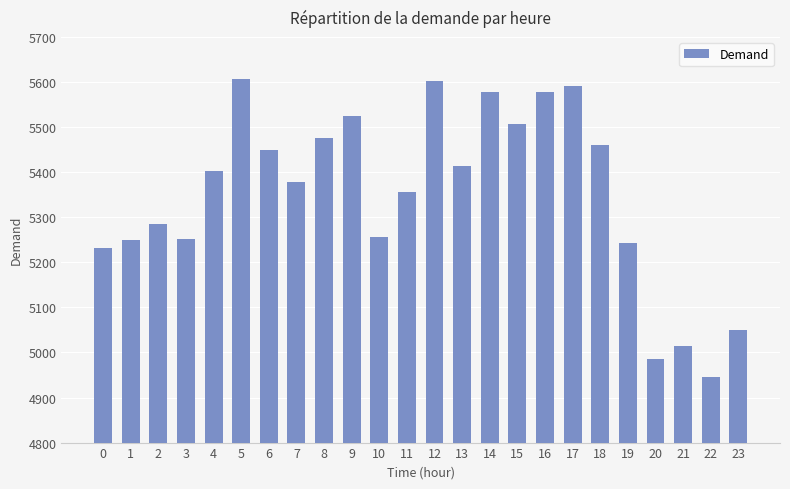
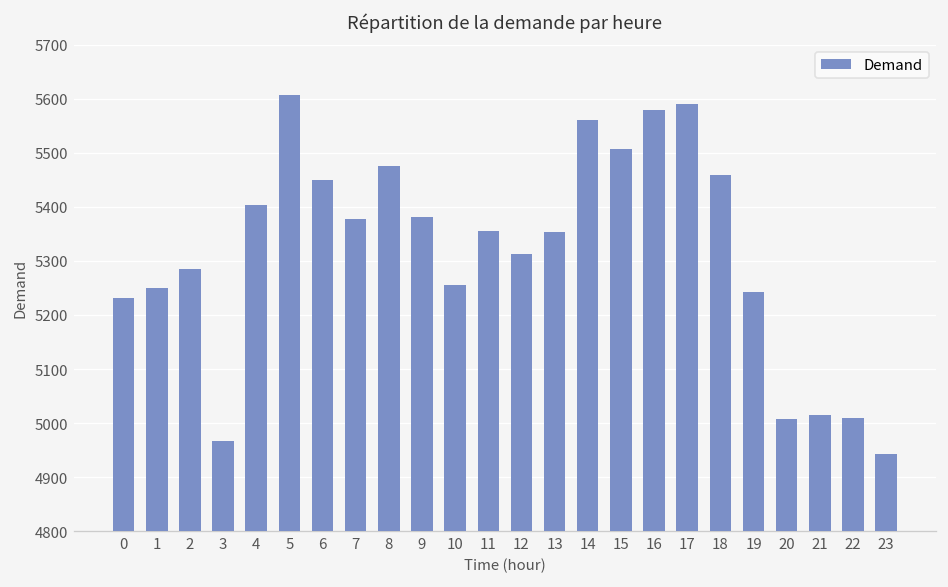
  {
    "0": 5230,
    "1": 5250,
    "2": 5280,
-   "3": 5250,
+   "3": 4970,
    "4": 5400,
    "5": 5610,
    "6": 5450,
    "7": 5380,
    "8": 5480,
-   "9": 5520,
+   "9": 5380,
    "10": 5260,
    "11": 5360,
-   "12": 5600,
-   "13": 5410,
-   "14": 5580,
+   "12": 5310,
+   "13": 5350,
+   "14": 5560,
    "15": 5510,
    "16": 5580,
    "17": 5590,
    "18": 5460,
    "19": 5240,
-   "20": 4980,
+   "20": 5010,
    "21": 5020,
-   "22": 4950,
-   "23": 5050
+   "22": 5010,
+   "23": 4940
  }
